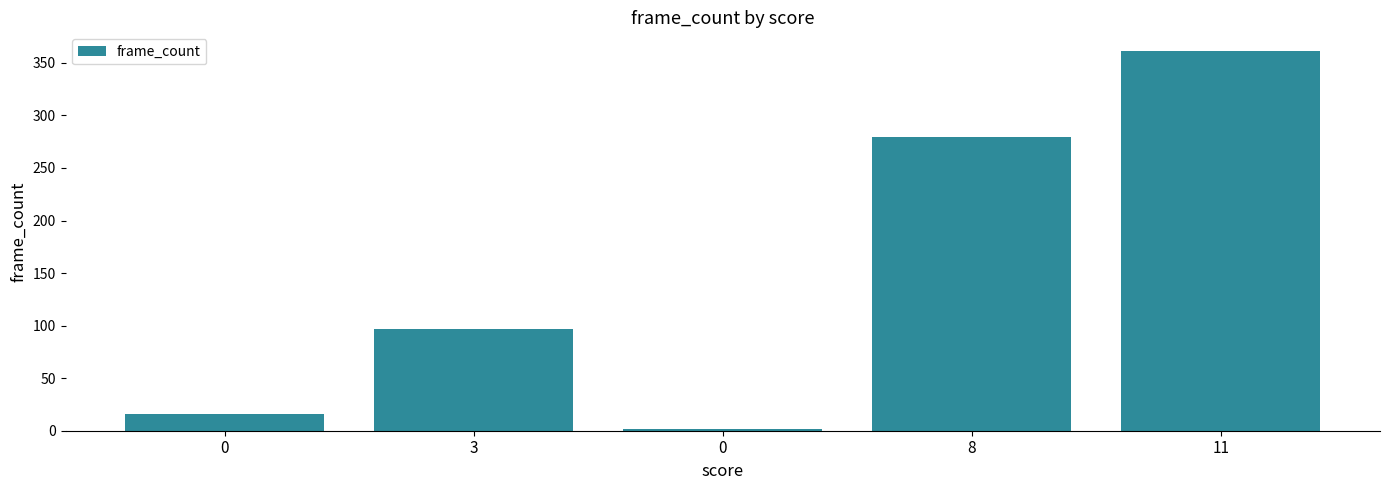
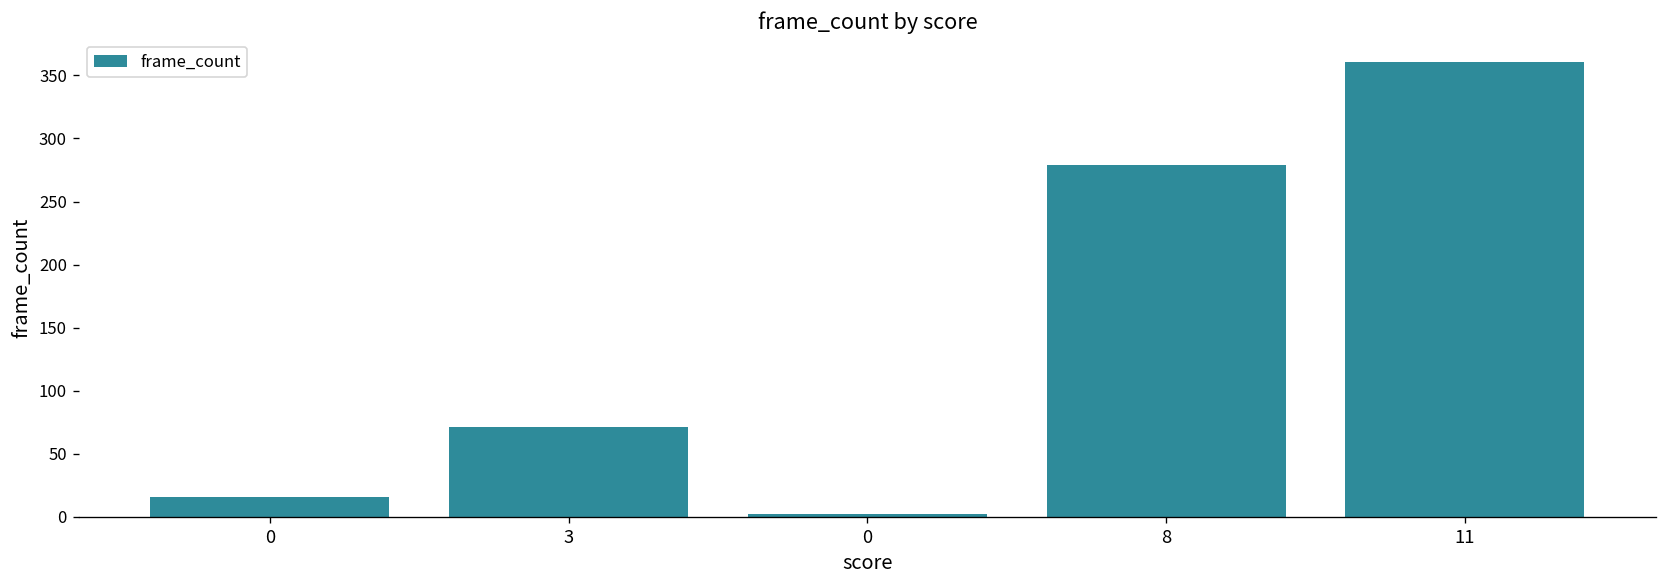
  {
-   "3": 97,
+   "3": 71,
    "8": 279,
    "11": 361
  }
